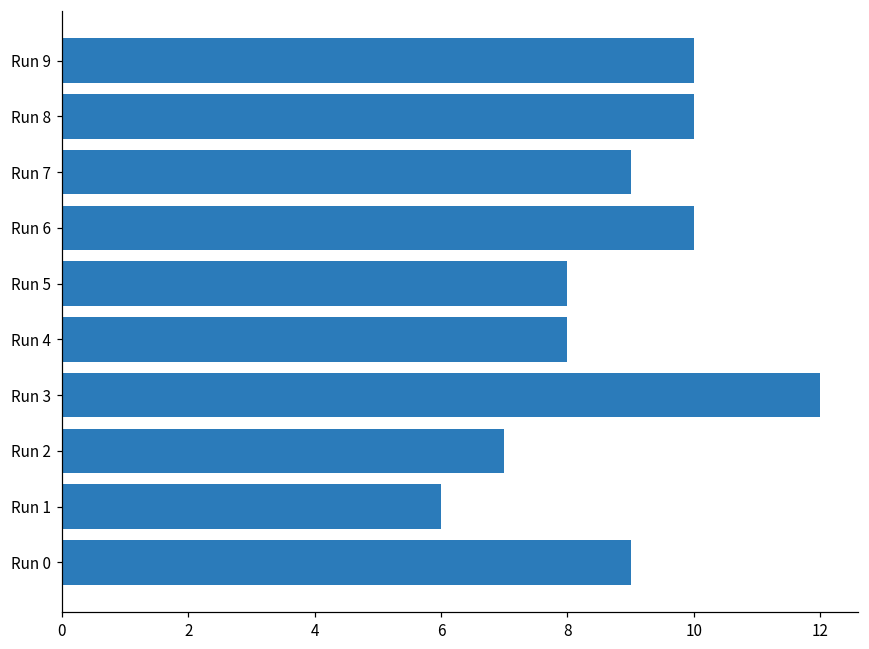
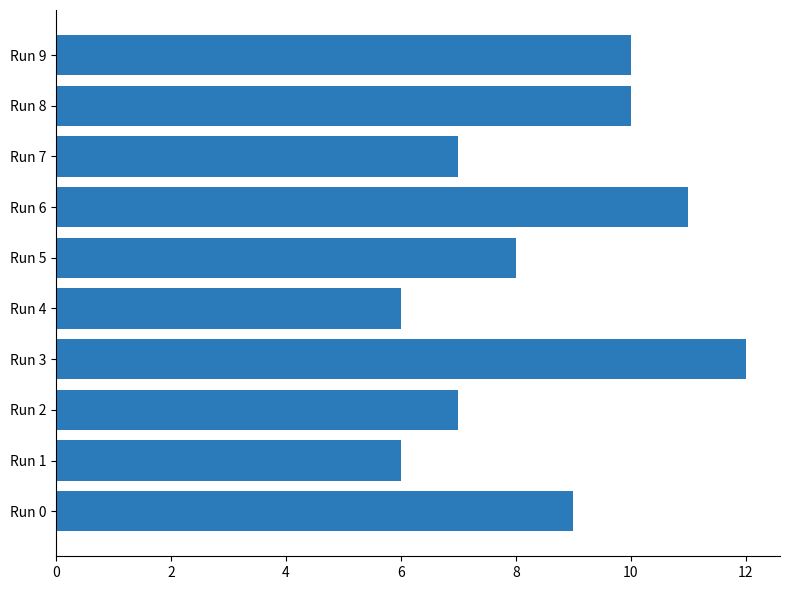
  {
    "Run 9": 10,
    "Run 8": 10,
-   "Run 7": 9,
-   "Run 6": 10,
+   "Run 7": 7,
+   "Run 6": 11,
    "Run 5": 8,
-   "Run 4": 8,
+   "Run 4": 6,
    "Run 3": 12,
    "Run 2": 7,
    "Run 1": 6,
    "Run 0": 9
  }
